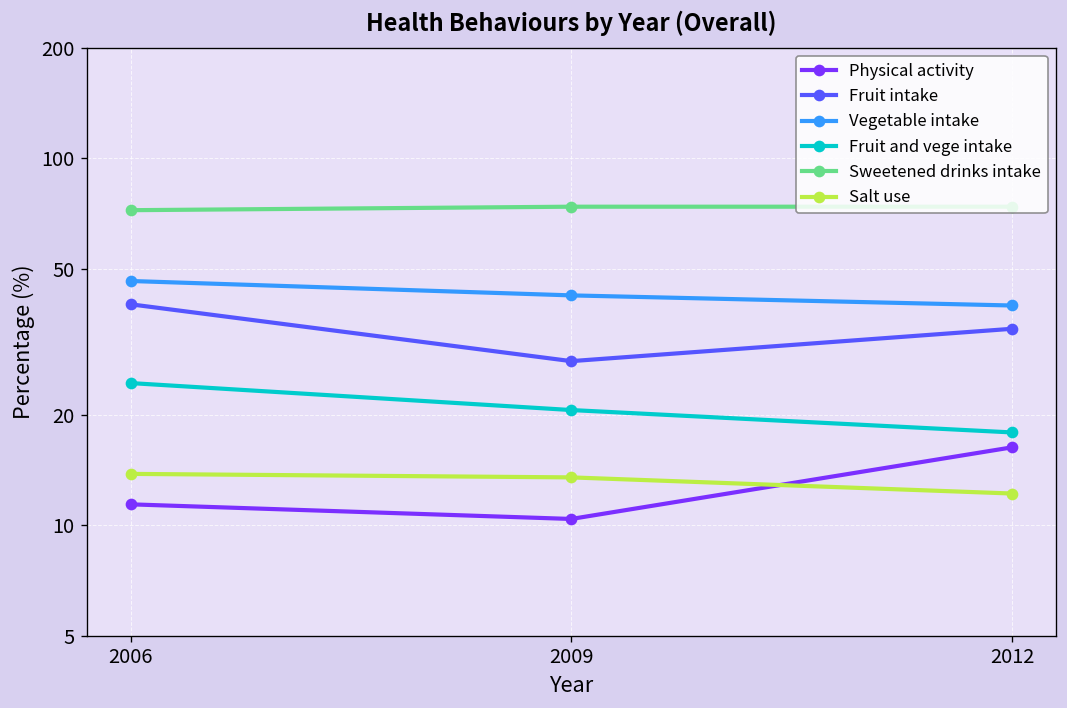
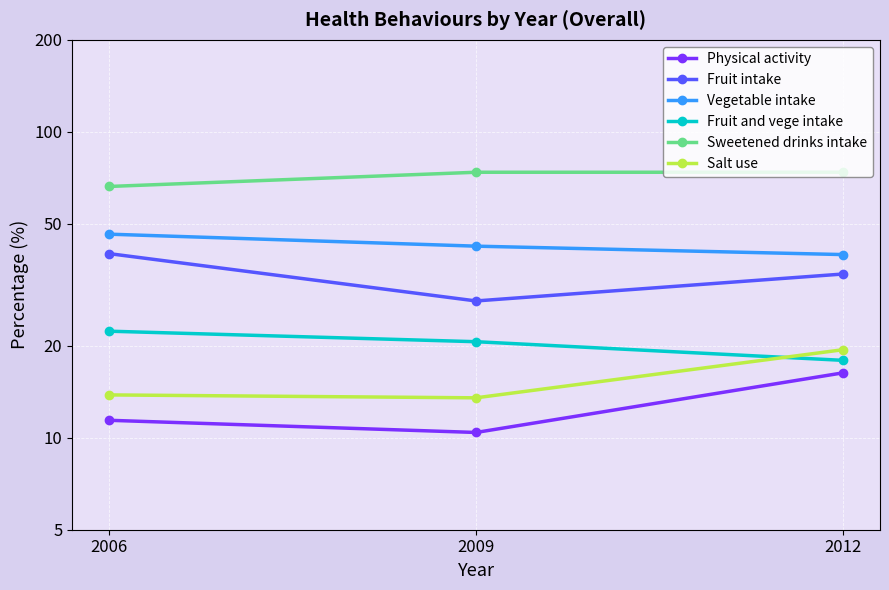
  {
    "Vegetable intake": {
      "2006": 46,
      "2009": 42,
      "2012": 40
    },
    "Fruit and vege intake": {
-     "2006": 24,
+     "2006": 22,
      "2009": 21,
      "2012": 18
    },
    "Sweetened drinks intake": {
-     "2006": 72,
+     "2006": 66,
      "2009": 74
    },
    "Salt use": {
      "2006": 14,
      "2009": 14,
-     "2012": 12.2
+     "2012": 19
    }
  }
